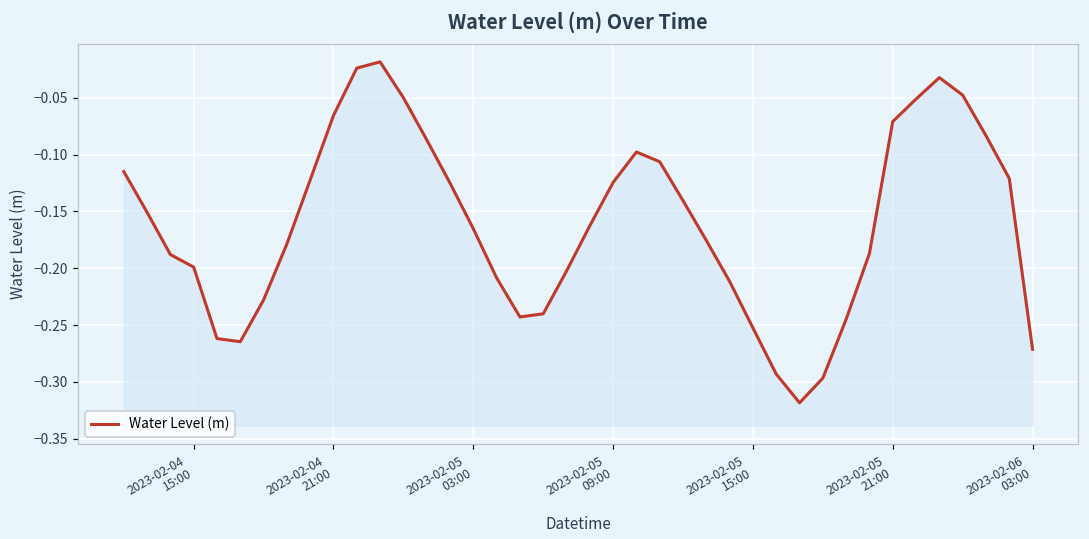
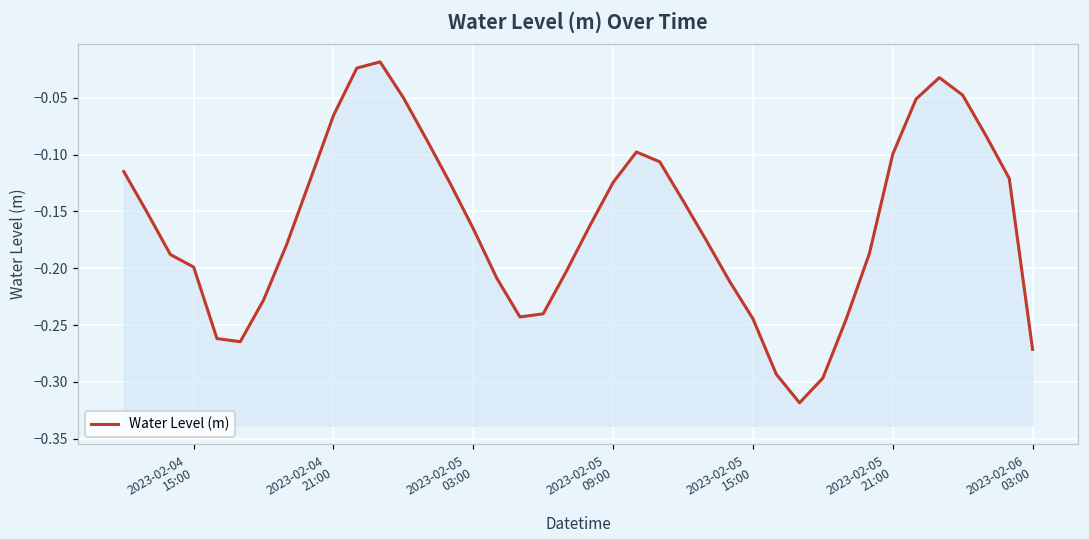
  {
    "2023-02-04 15:00": -0.199,
    "2023-02-04 21:00": -0.065,
    "2023-02-05 03:00": -0.165,
    "2023-02-05 09:00": -0.124,
-   "2023-02-05 15:00": -0.253,
-   "2023-02-05 21:00": -0.071,
+   "2023-02-05 15:00": -0.244,
+   "2023-02-05 21:00": -0.100,
    "2023-02-06 03:00": -0.271
  }
